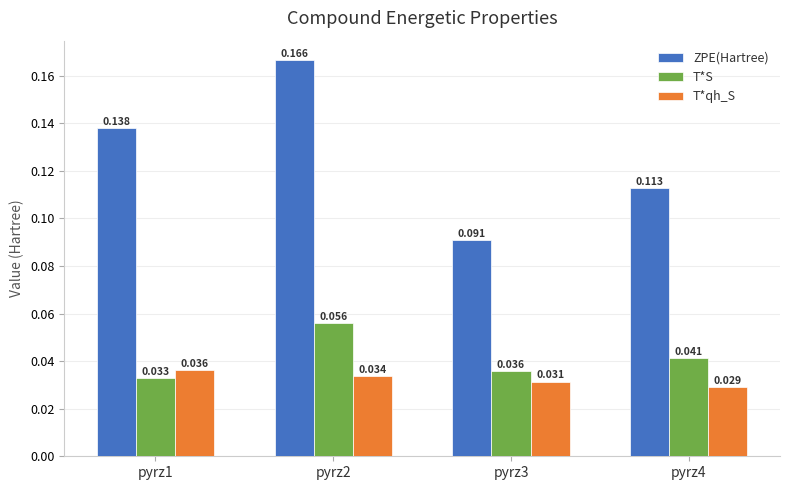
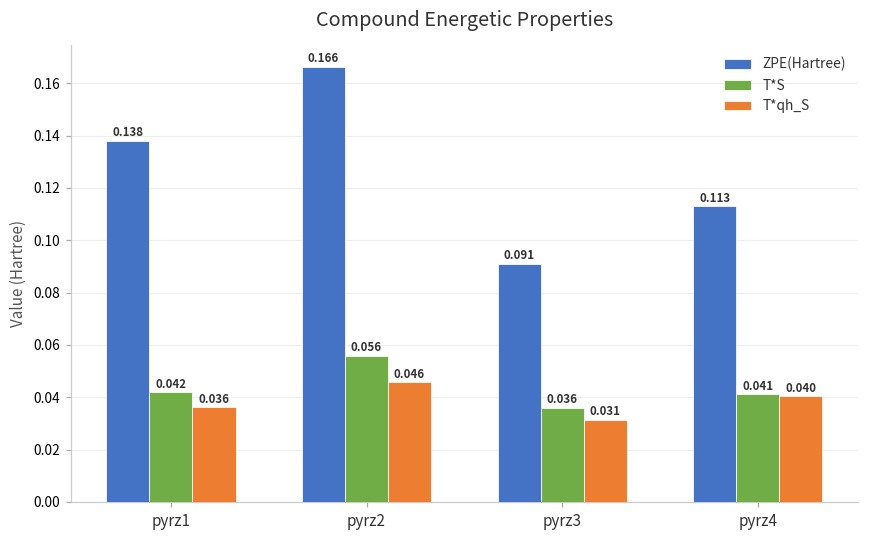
  {
    "ZPE(Hartree)": {
      "pyrz1": 0.138,
      "pyrz2": 0.166,
      "pyrz3": 0.091,
      "pyrz4": 0.113
    },
    "T*S": {
-     "pyrz1": 0.033,
+     "pyrz1": 0.042,
      "pyrz2": 0.056,
      "pyrz3": 0.036,
      "pyrz4": 0.041
    },
    "T*qh_S": {
      "pyrz1": 0.036,
-     "pyrz2": 0.034,
+     "pyrz2": 0.046,
      "pyrz3": 0.031,
-     "pyrz4": 0.029
+     "pyrz4": 0.040
    }
  }
